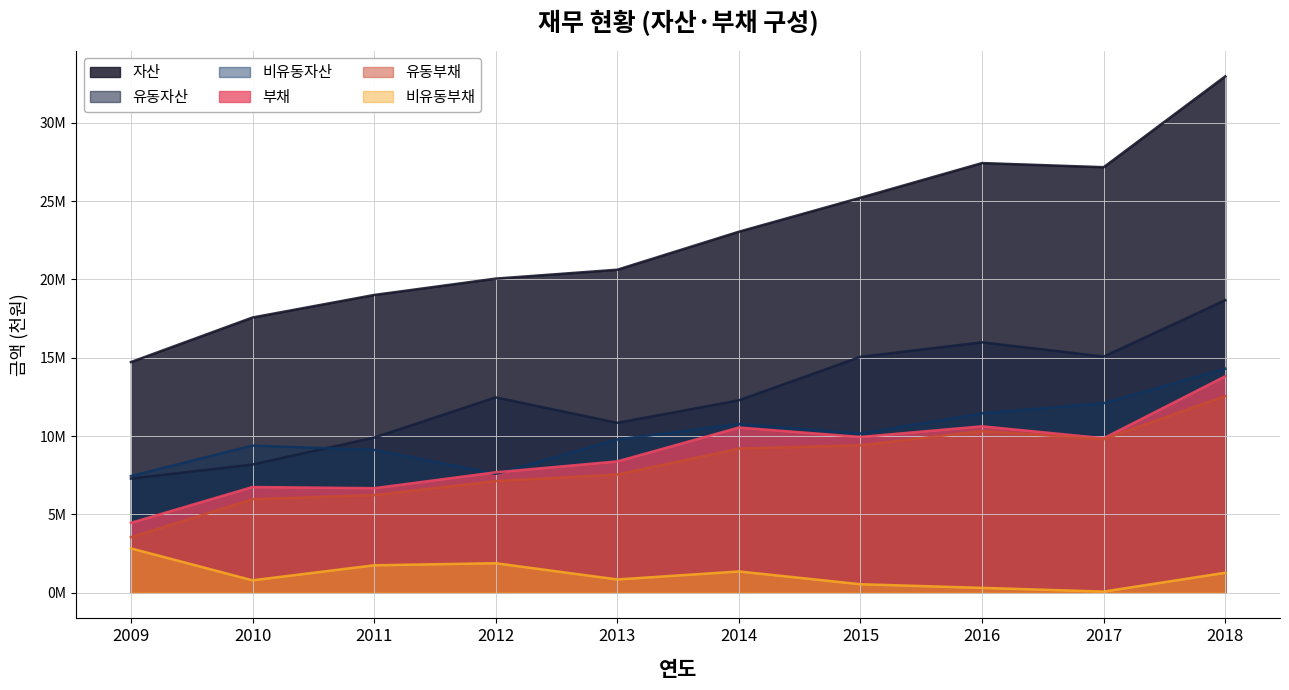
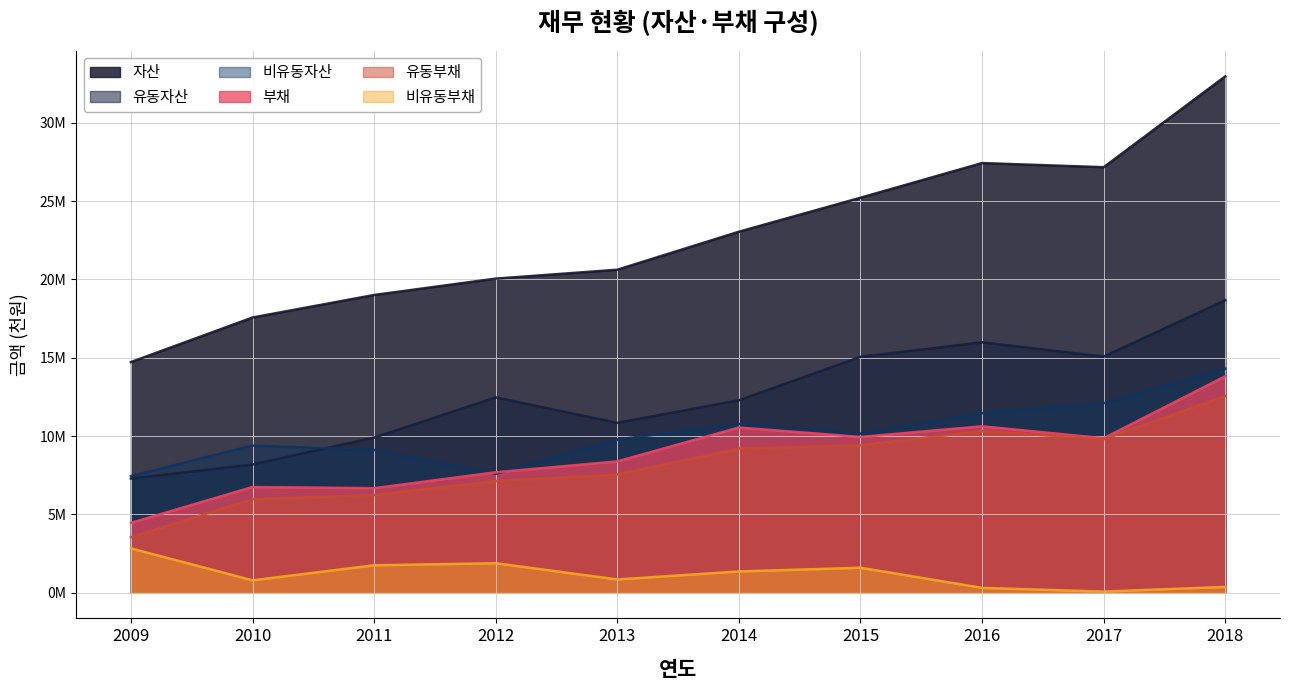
  {
    "비유동부채": {
      "2009": 2800000,
      "2010": 800000,
      "2011": 1700000,
      "2012": 1900000,
      "2013": 800000,
      "2014": 1300000,
-     "2015": 500000,
+     "2015": 1600000,
      "2016": 300000,
      "2017": 100000,
-     "2018": 1300000
+     "2018": 400000
    }
  }
